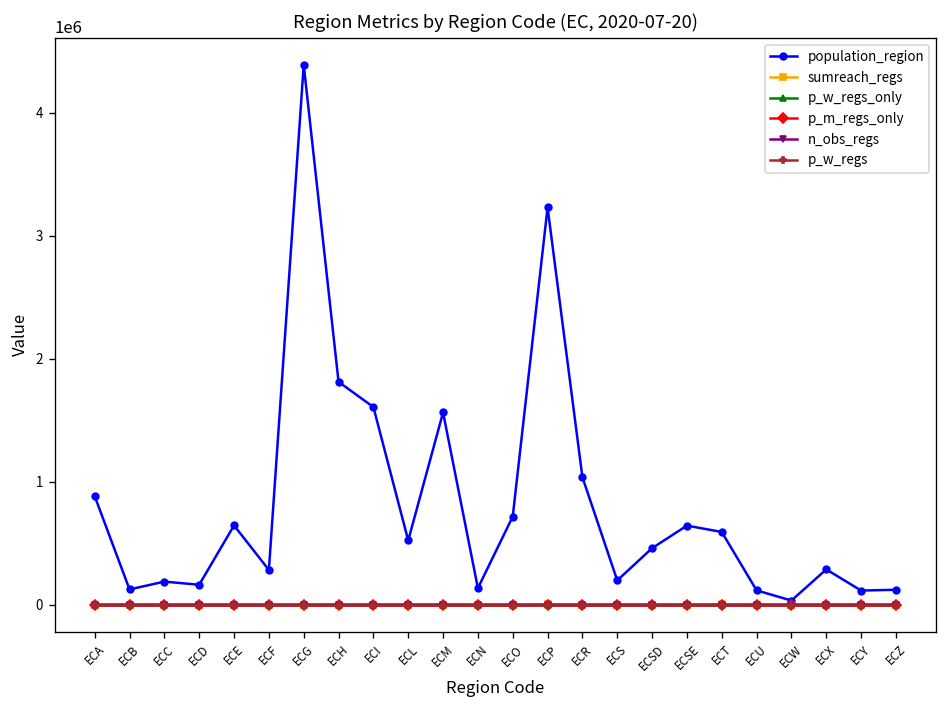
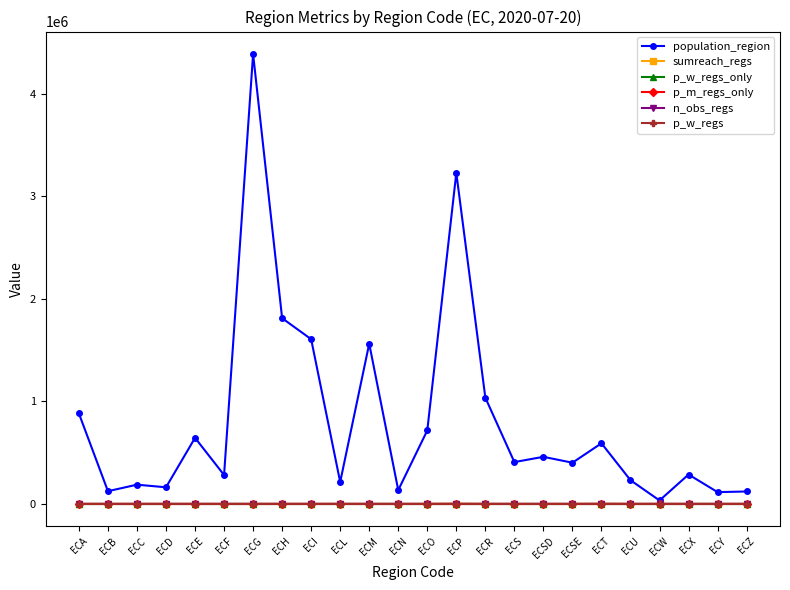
  {
    "population_region": {
      "ECA": 880000,
      "ECB": 120000,
      "ECC": 190000,
      "ECD": 160000,
      "ECE": 640000,
      "ECF": 280000,
      "ECG": 4390000,
      "ECH": 1810000,
      "ECI": 1610000,
-     "ECL": 520000,
+     "ECL": 210000,
      "ECM": 1560000,
      "ECN": 130000,
      "ECO": 720000,
      "ECP": 3230000,
      "ECR": 1040000,
-     "ECS": 200000,
+     "ECS": 410000,
      "ECSD": 460000,
-     "ECSE": 640000,
+     "ECSE": 400000,
      "ECT": 590000,
-     "ECU": 120000,
+     "ECU": 230000,
      "ECW": 30000,
      "ECX": 290000,
      "ECY": 110000,
      "ECZ": 120000
    },
    "p_w_regs": {
      "ECA": 0,
      "ECB": 0,
      "ECC": 0,
      "ECD": 0,
      "ECE": 0,
      "ECF": 0,
      "ECG": 0,
      "ECH": 0,
      "ECI": 0,
      "ECL": 0,
      "ECM": 0,
      "ECN": 0,
      "ECO": 0,
      "ECP": 0,
      "ECR": 0,
      "ECS": 0,
      "ECSD": 0,
      "ECSE": 0,
      "ECT": 0,
      "ECU": 0,
      "ECW": 0,
      "ECX": 0,
      "ECY": 0,
      "ECZ": 0
    }
  }
